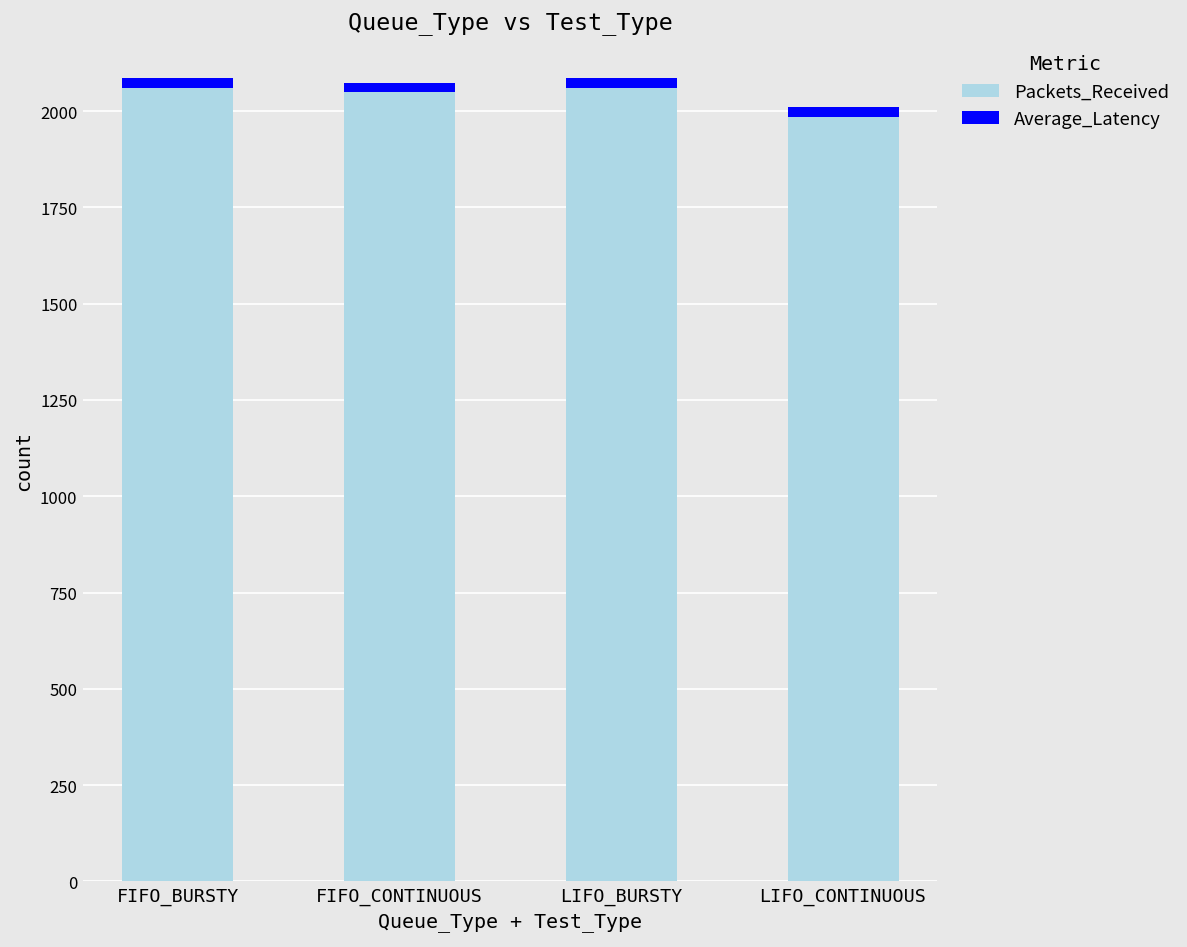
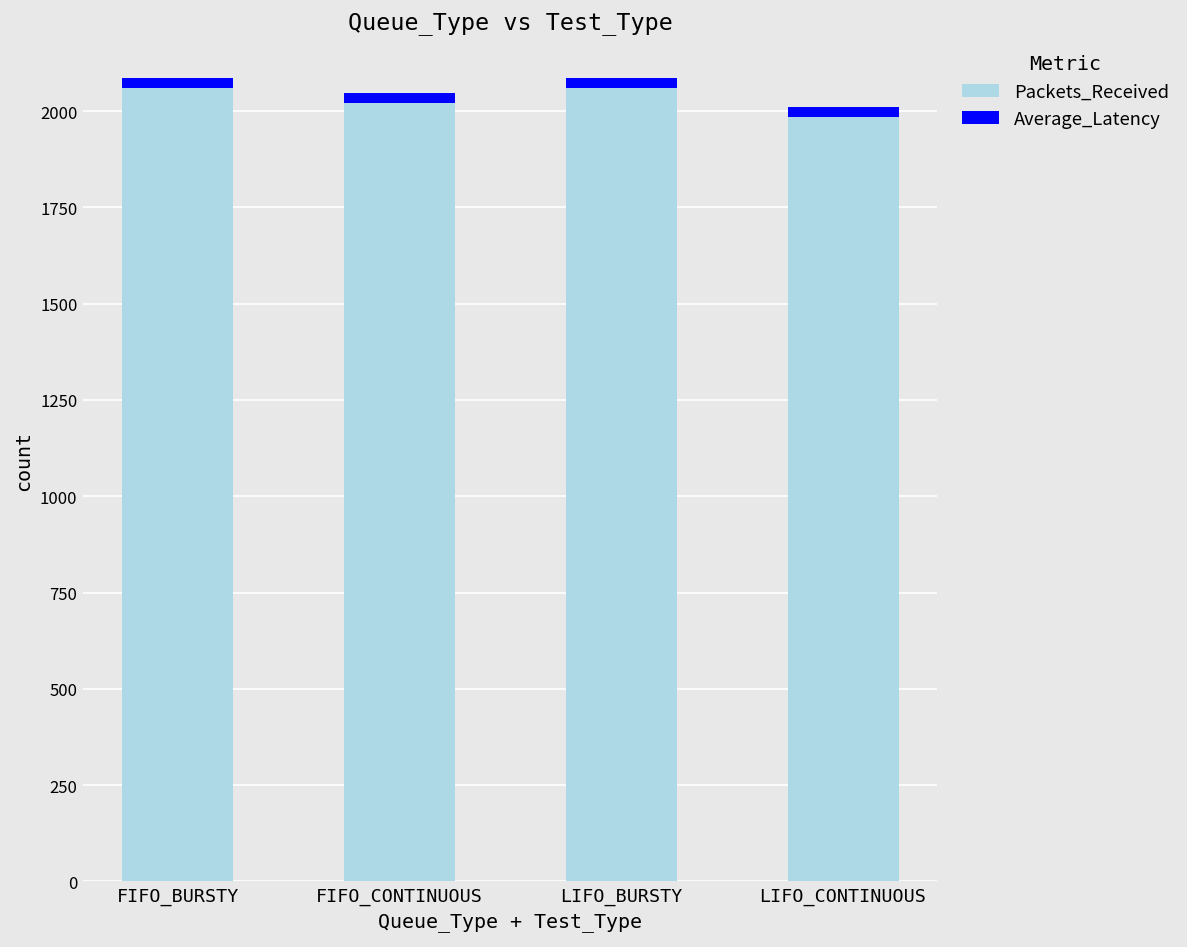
  {
    "Packets_Received": {
      "FIFO_BURSTY": 2060,
-     "FIFO_CONTINUOUS": 2050,
+     "FIFO_CONTINUOUS": 2020,
      "LIFO_BURSTY": 2060,
      "LIFO_CONTINUOUS": 1990
    },
    "Average_Latency": {
      "FIFO_BURSTY": 20,
      "FIFO_CONTINUOUS": 20,
      "LIFO_BURSTY": 20,
      "LIFO_CONTINUOUS": 30
    }
  }
